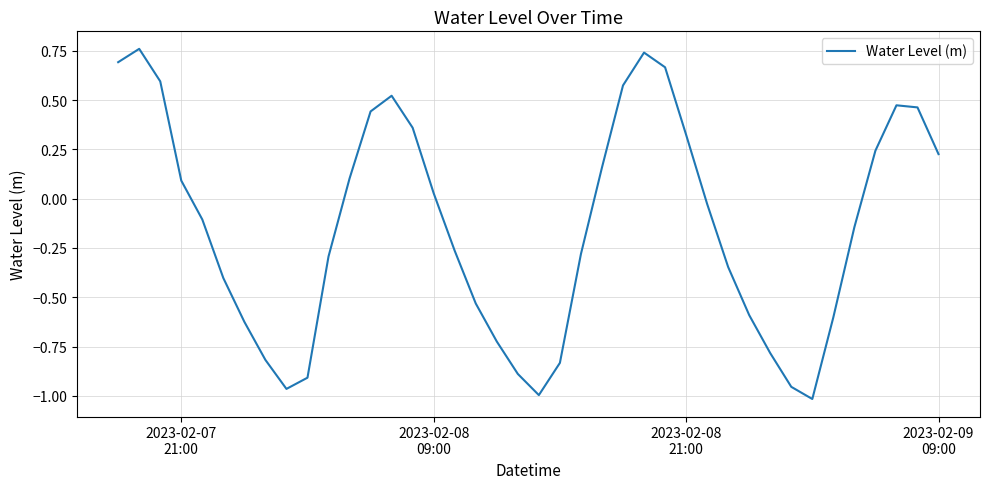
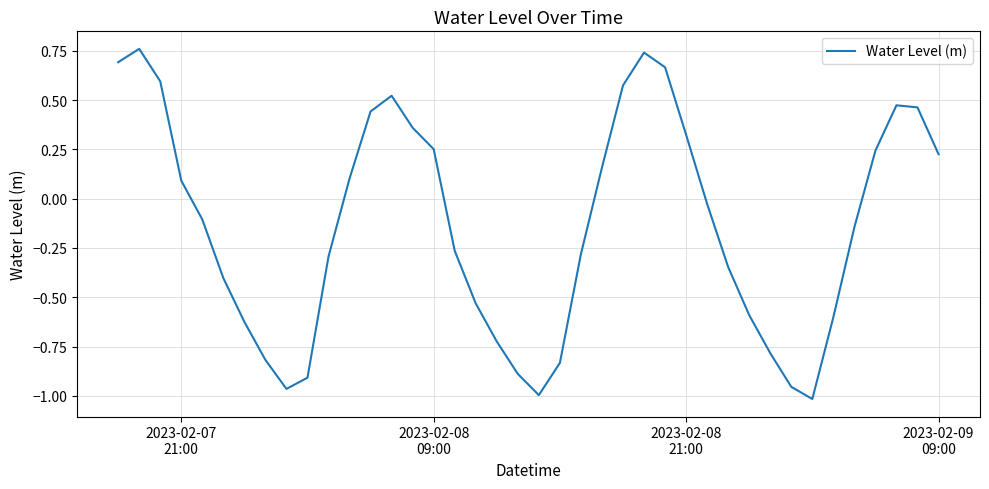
  {
    "2023-02-07 21:00": 0.09,
-   "2023-02-08 09:00": 0.03,
+   "2023-02-08 09:00": 0.25,
    "2023-02-08 21:00": 0.32,
    "2023-02-09 09:00": 0.23
  }
